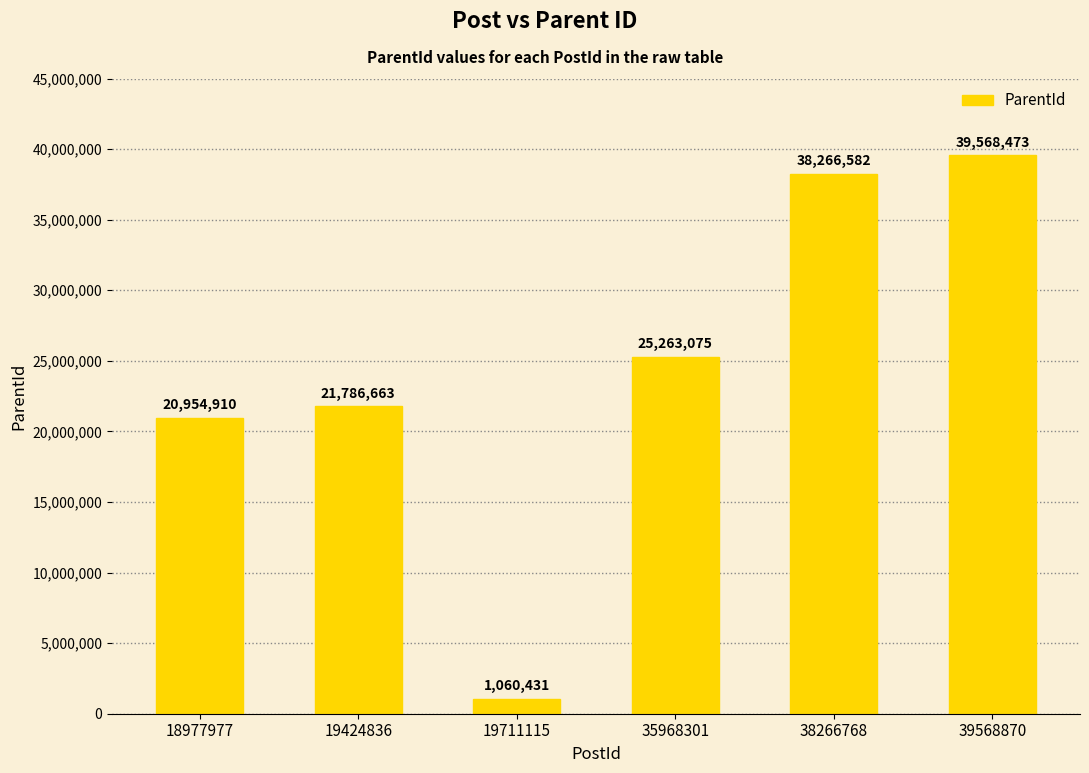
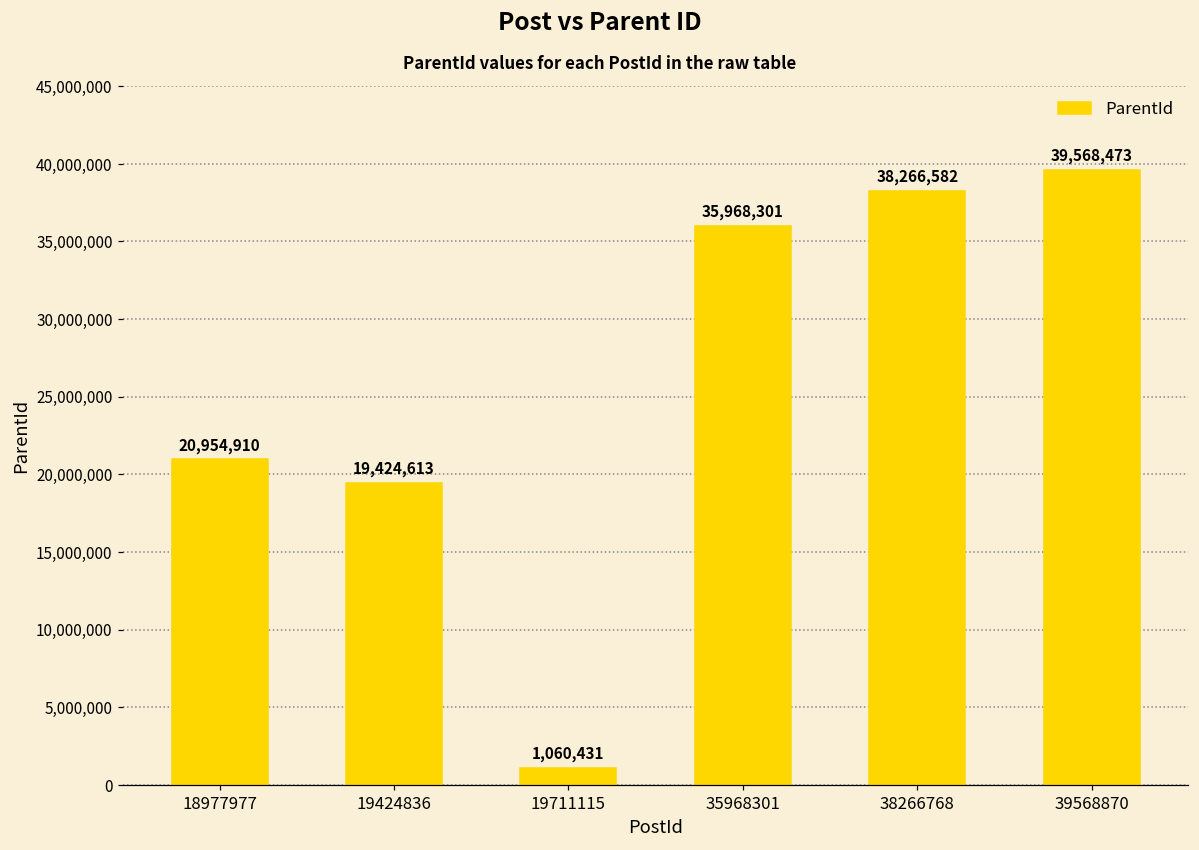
  {
    "18977977": "20,954,910",
-   "19424836": "21,786,663",
+   "19424836": "19,424,613",
    "19711115": "1,060,431",
-   "35968301": "25,263,075",
+   "35968301": "35,968,301",
    "38266768": "38,266,582",
    "39568870": "39,568,473"
  }
